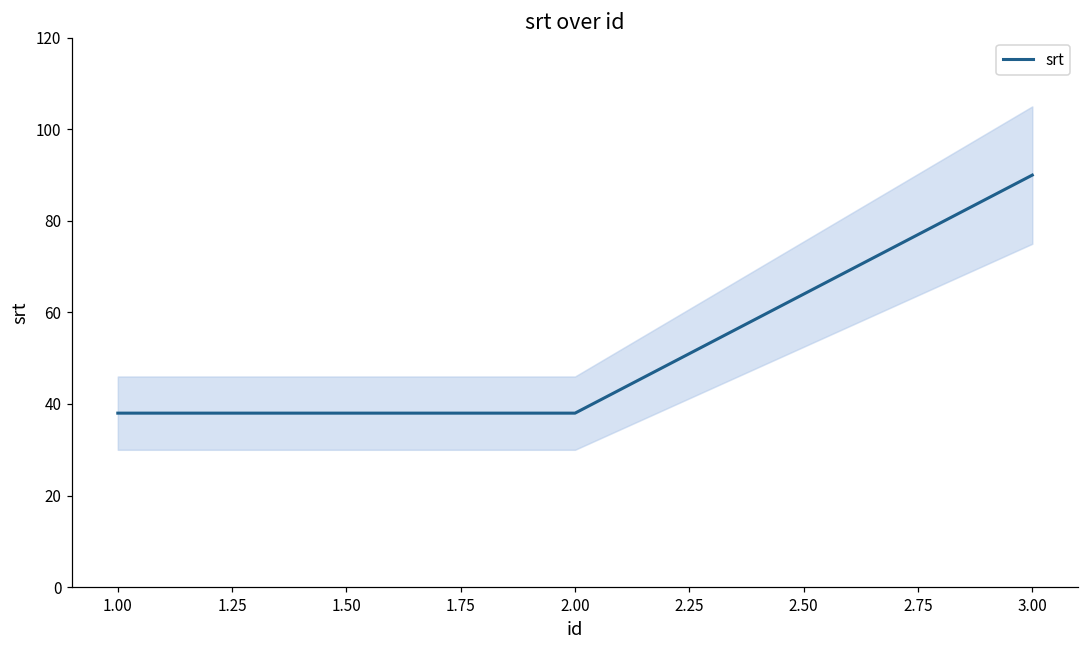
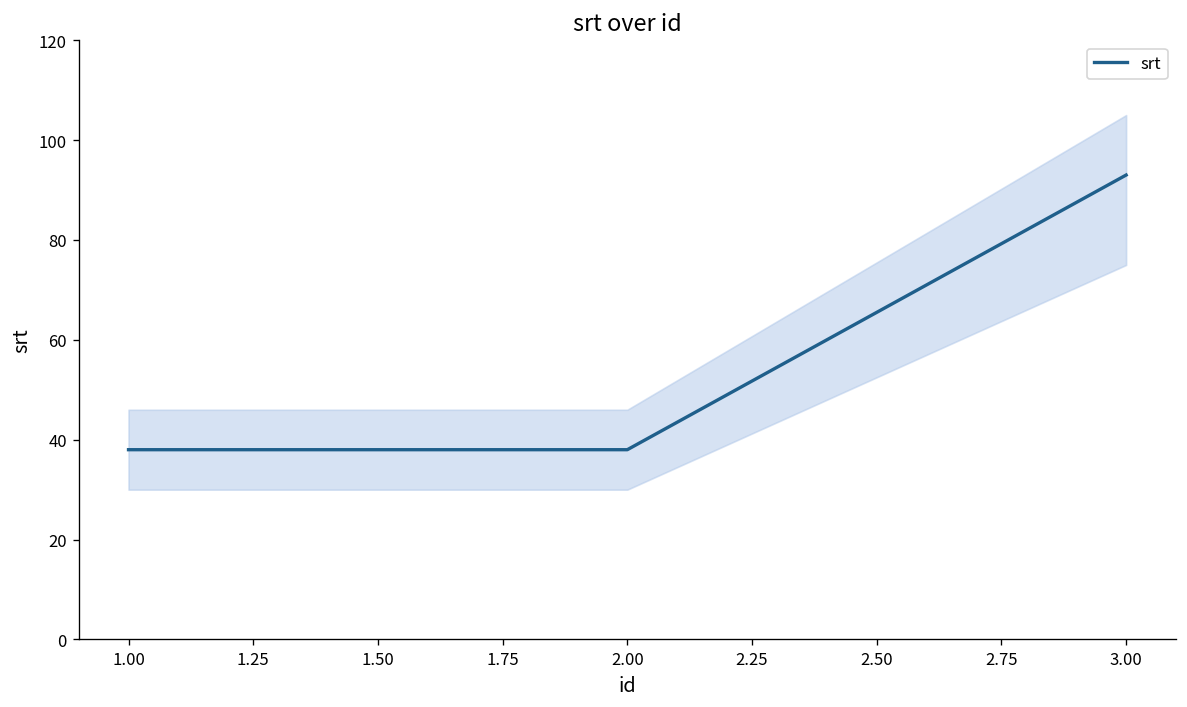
  {
    "srt": {
      "1.00": 38,
      "2.00": 38,
-     "3.00": 90
+     "3.00": 93
    }
  }
